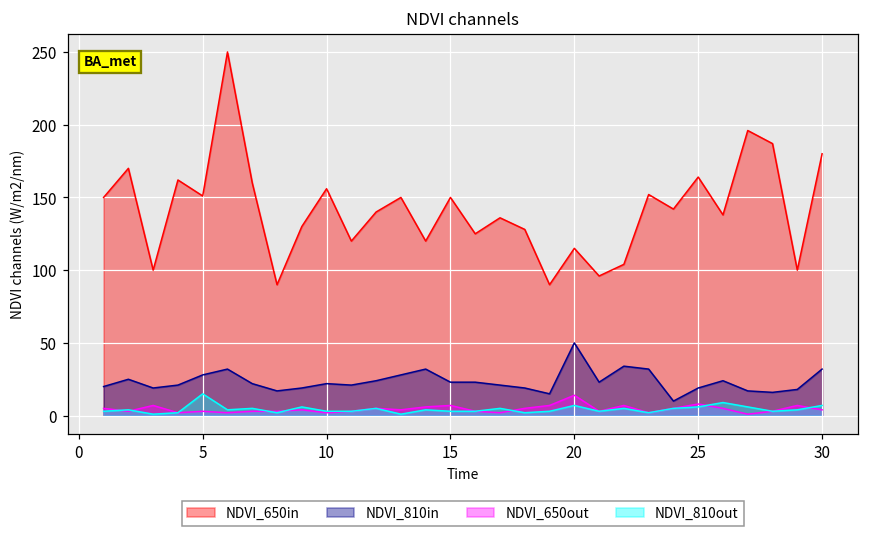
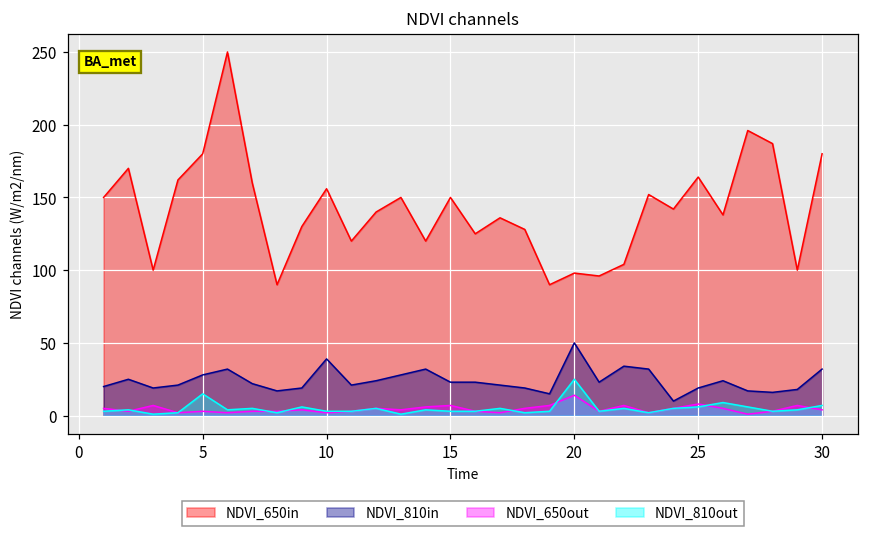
  {
    "NDVI_650in": {
-     "5": 151,
+     "5": 180,
      "10": 156,
      "15": 150,
-     "20": 115,
+     "20": 98,
      "25": 164,
      "30": 180
    },
    "NDVI_810in": {
      "5": 28,
-     "10": 22,
+     "10": 39,
      "15": 23,
      "20": 50,
      "25": 19,
      "30": 32
    },
    "NDVI_650out": {
      "5": 3,
      "15": 7,
      "20": 14,
      "25": 8,
      "30": 4
    },
    "NDVI_810out": {
      "5": 15,
      "15": 3,
-     "20": 7,
+     "20": 25,
      "25": 6,
      "30": 7
    }
  }
